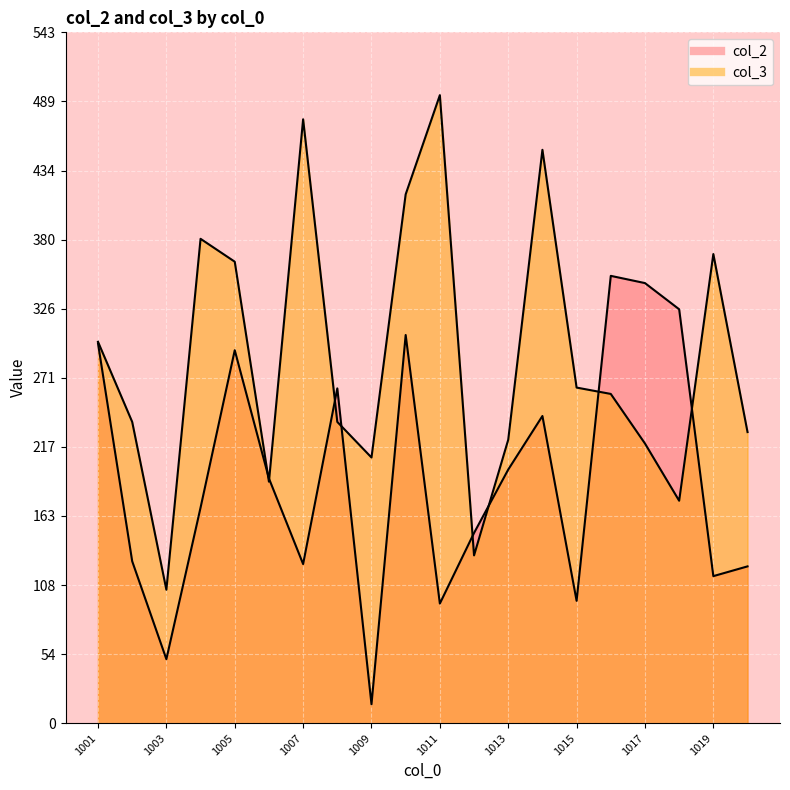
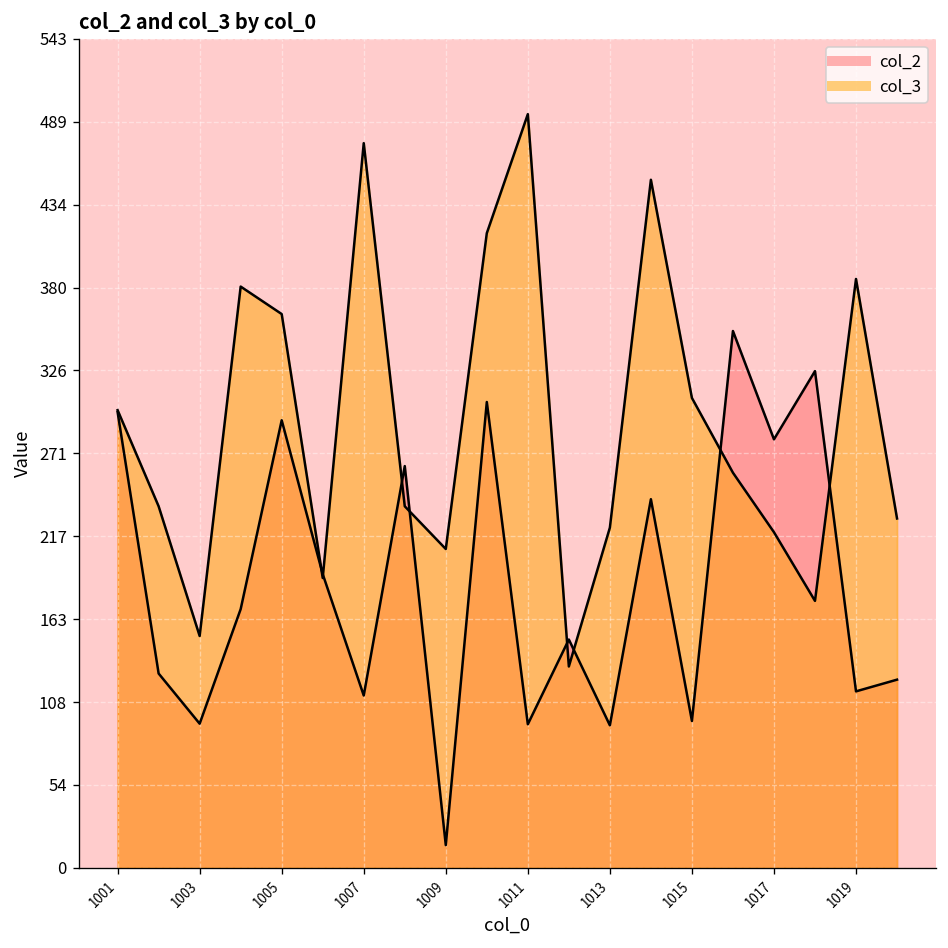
  {
    "col_2": {
-     "1003": 50,
+     "1003": 95,
      "1005": 293,
-     "1007": 125,
+     "1007": 113,
      "1009": 15,
      "1011": 94,
-     "1013": 200,
+     "1013": 93,
      "1015": 96,
-     "1017": 346,
+     "1017": 281,
      "1019": 116
    },
    "col_3": {
-     "1003": 105,
+     "1003": 152,
      "1005": 363,
      "1007": 475,
      "1009": 209,
      "1011": 494,
      "1013": 223,
-     "1015": 264,
+     "1015": 308,
      "1017": 220,
-     "1019": 369
+     "1019": 386
    }
  }
